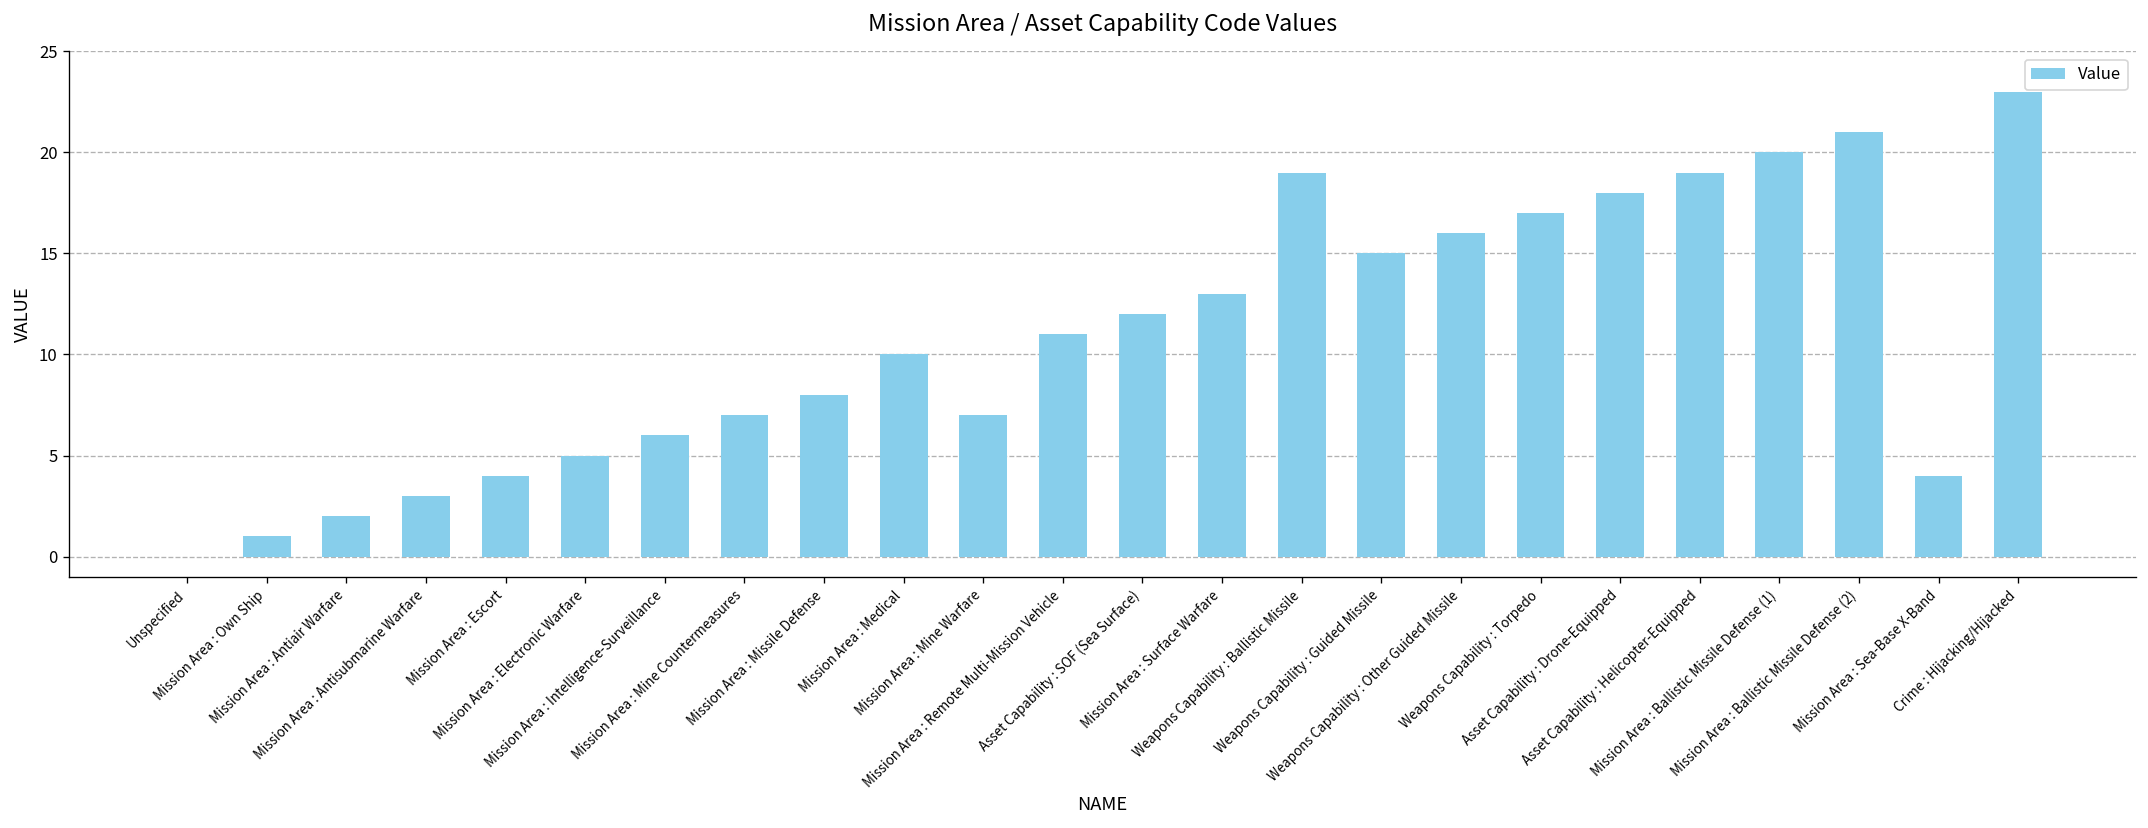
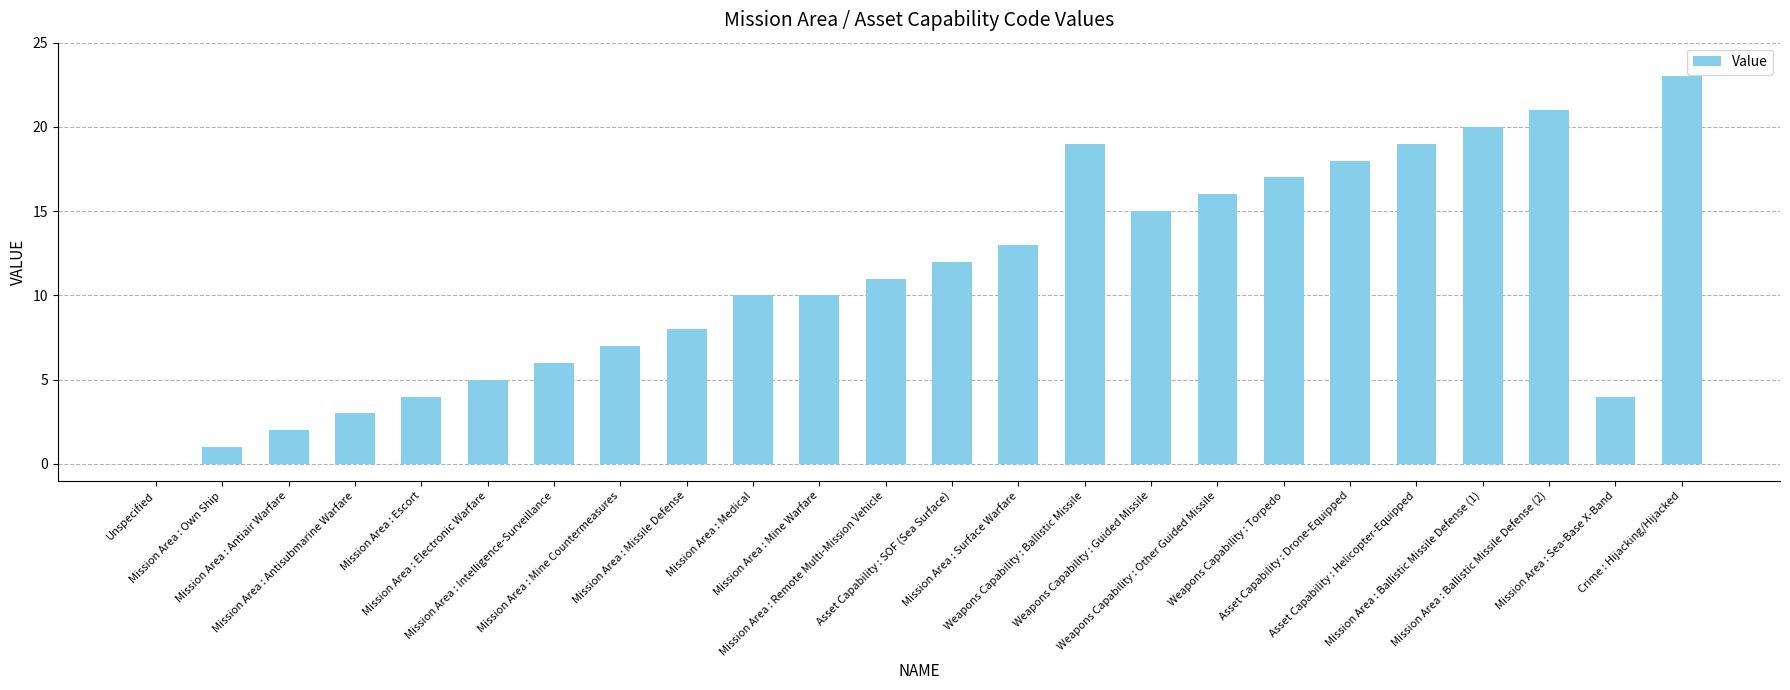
  {
    "Unspecified": 0,
    "Mission Area : Own Ship": 1,
    "Mission Area : Antiair Warfare": 2,
    "Mission Area : Antisubmarine Warfare": 3,
    "Mission Area : Escort": 4,
    "Mission Area : Electronic Warfare": 5,
    "Mission Area : Intelligence-Surveillance": 6,
    "Mission Area : Mine Countermeasures": 7,
    "Mission Area : Missile Defense": 8,
    "Mission Area : Medical": 10,
-   "Mission Area : Mine Warfare": 7,
+   "Mission Area : Mine Warfare": 10,
    "Mission Area : Remote Multi-Mission Vehicle": 11,
    "Asset Capability : SOF (Sea Surface)": 12,
    "Mission Area : Surface Warfare": 13,
    "Weapons Capability : Ballistic Missile": 19,
    "Weapons Capability : Guided Missile": 15,
    "Weapons Capability : Other Guided Missile": 16,
    "Weapons Capability : Torpedo": 17,
    "Asset Capability : Drone-Equipped": 18,
    "Asset Capability : Helicopter-Equipped": 19,
    "Mission Area : Ballistic Missile Defense (1)": 20,
    "Mission Area : Ballistic Missile Defense (2)": 21,
    "Mission Area : Sea-Base X-Band": 4,
    "Crime : Hijacking/Hijacked": 23
  }
